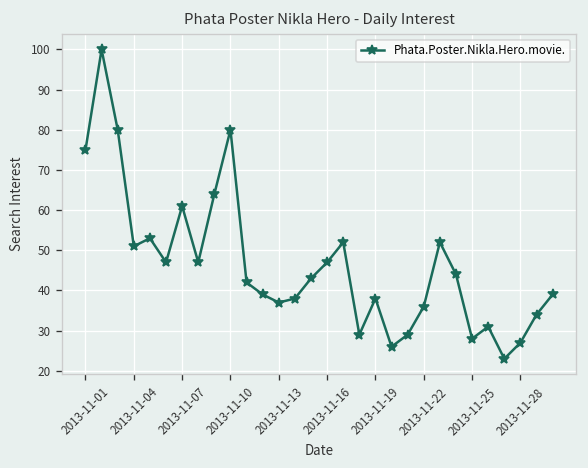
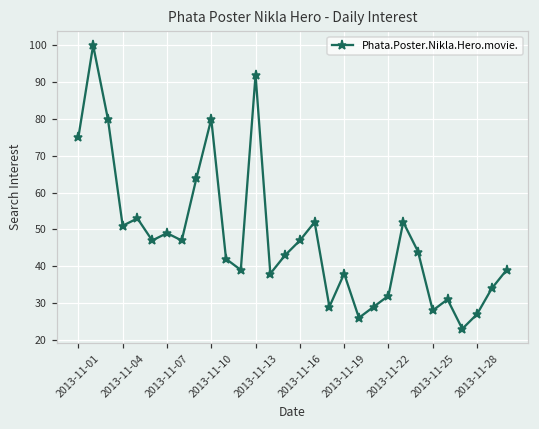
  {
    "2013-11-01": 75,
    "2013-11-04": 51,
-   "2013-11-07": 61,
+   "2013-11-07": 49,
    "2013-11-10": 80,
-   "2013-11-13": 37,
+   "2013-11-13": 92,
    "2013-11-16": 47,
    "2013-11-19": 38,
-   "2013-11-22": 36,
+   "2013-11-22": 32,
    "2013-11-25": 28,
    "2013-11-28": 27
  }
